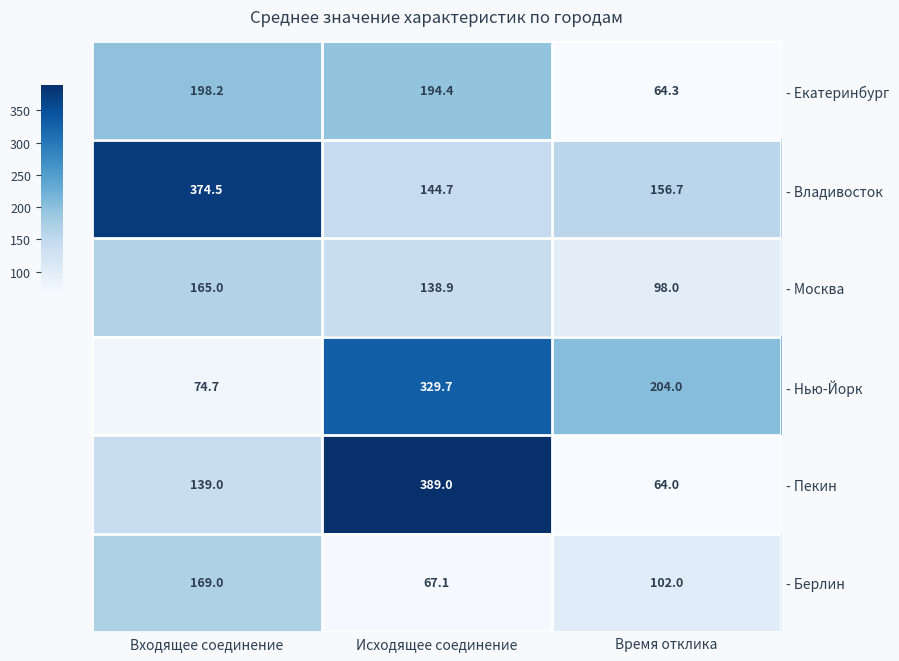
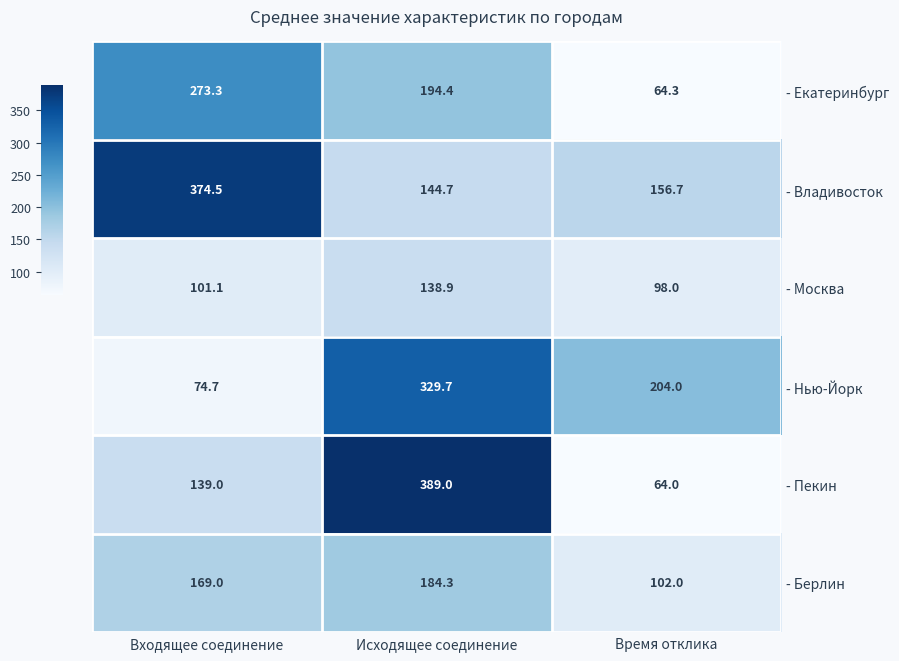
  {
    "- Екатеринбург": {
-     "Входящее соединение": 198.2,
+     "Входящее соединение": 273.3,
      "Исходящее соединение": 194.4,
      "Время отклика": 64.3
    },
    "- Владивосток": {
      "Входящее соединение": 374.5,
      "Исходящее соединение": 144.7,
      "Время отклика": 156.7
    },
    "- Москва": {
-     "Входящее соединение": 165.0,
+     "Входящее соединение": 101.1,
      "Исходящее соединение": 138.9,
      "Время отклика": 98.0
    },
    "- Нью-Йорк": {
      "Входящее соединение": 74.7,
      "Исходящее соединение": 329.7,
      "Время отклика": 204.0
    },
    "- Пекин": {
      "Входящее соединение": 139.0,
      "Исходящее соединение": 389.0,
      "Время отклика": 64.0
    },
    "- Берлин": {
      "Входящее соединение": 169.0,
-     "Исходящее соединение": 67.1,
+     "Исходящее соединение": 184.3,
      "Время отклика": 102.0
    }
  }
